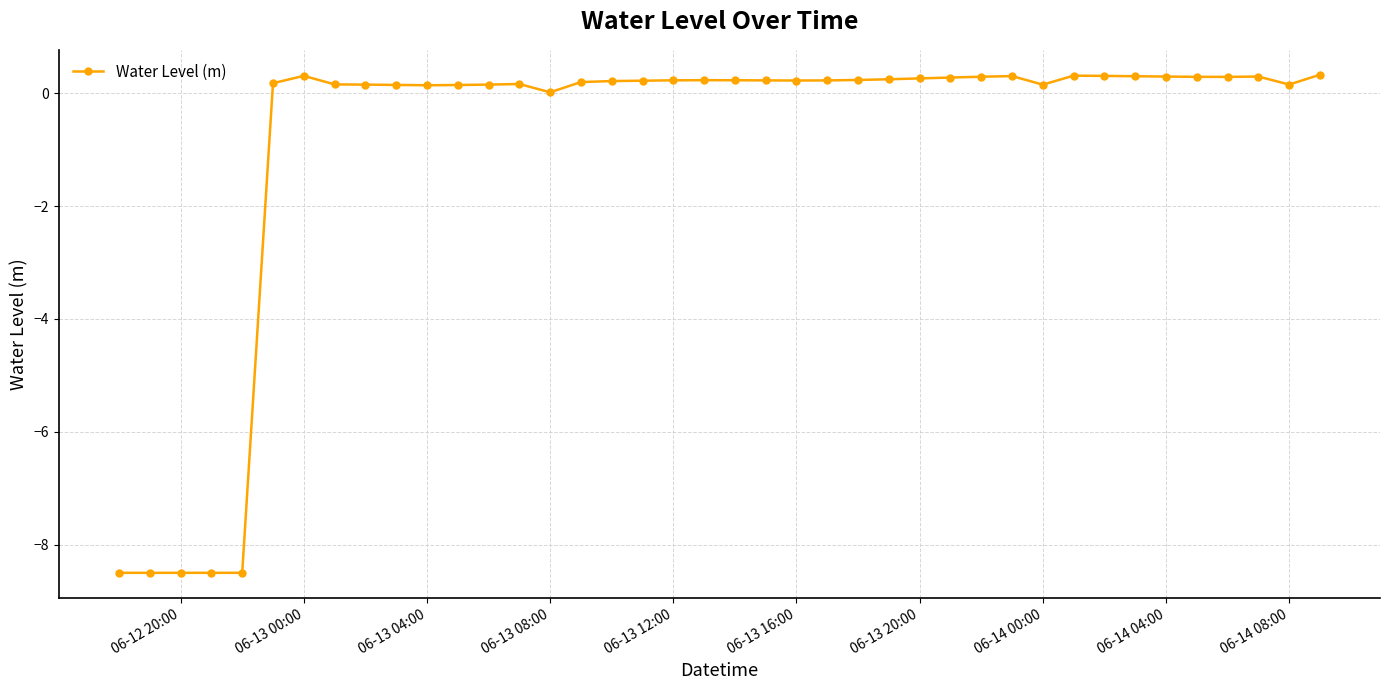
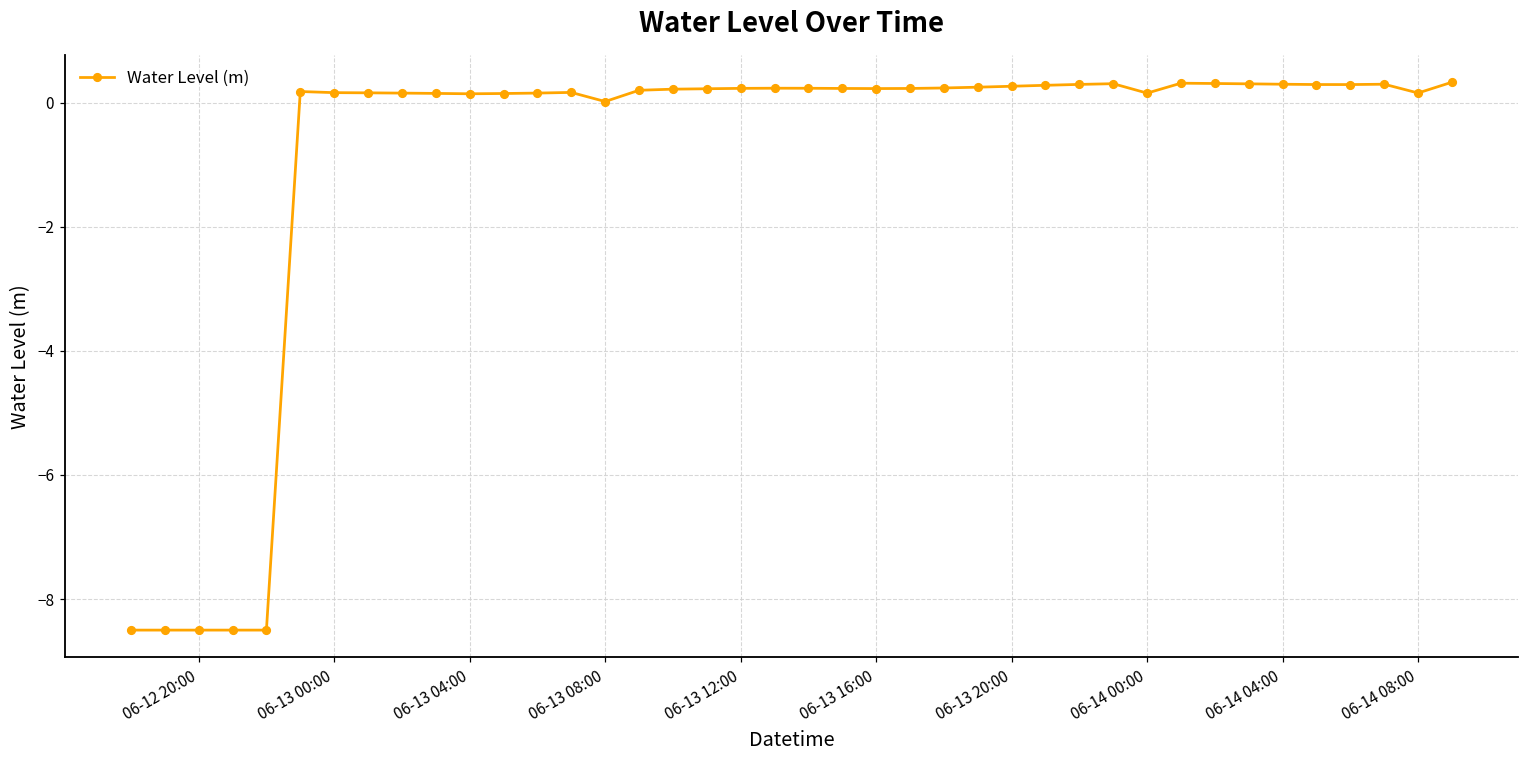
  {
    "06-12 20:00": -8.5,
-   "06-13 00:00": 0.3,
+   "06-13 00:00": 0.2,
    "06-13 04:00": 0.1,
    "06-13 08:00": 0.0,
    "06-13 12:00": 0.2,
    "06-13 16:00": 0.2,
    "06-13 20:00": 0.3,
    "06-14 00:00": 0.2,
    "06-14 04:00": 0.3,
    "06-14 08:00": 0.2
  }
